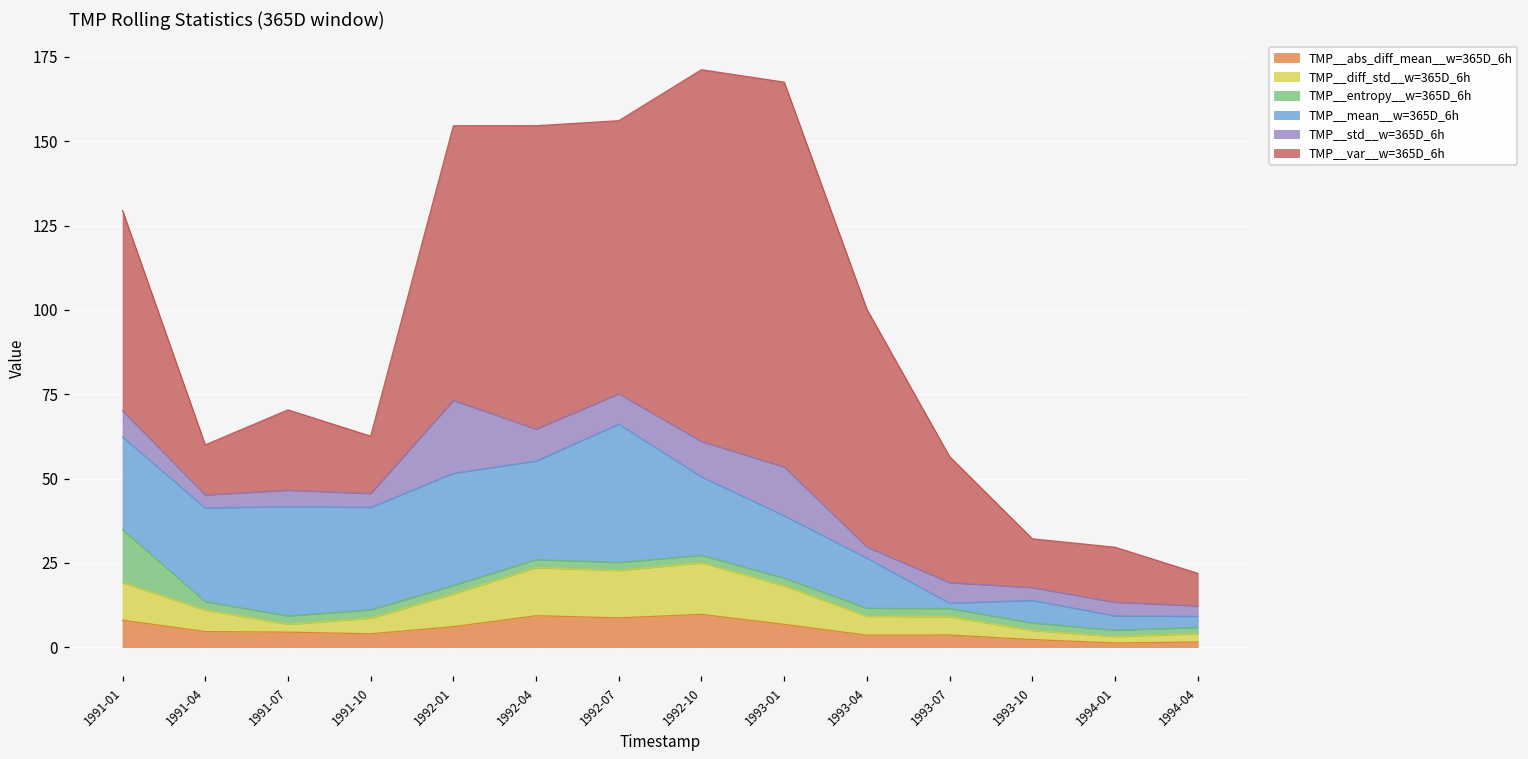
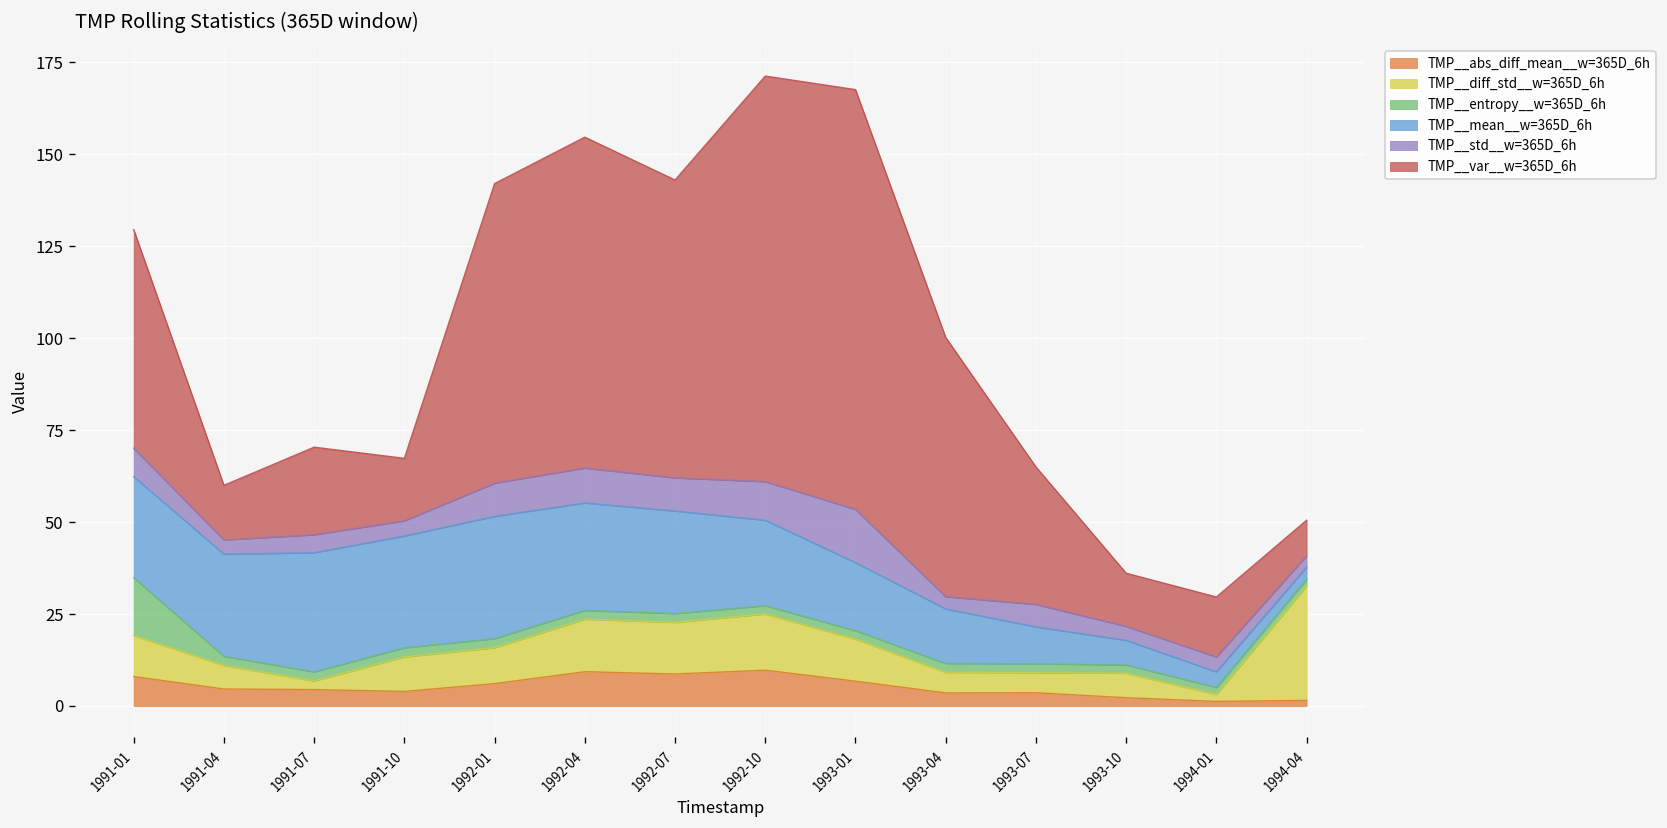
  {
    "TMP__diff_std__w=365D_6h": {
      "1991-01": 11,
      "1991-04": 6,
      "1991-07": 2,
-     "1991-10": 5,
+     "1991-10": 9,
      "1992-01": 10,
      "1992-04": 14,
      "1992-07": 14,
      "1992-10": 15,
      "1993-01": 11,
      "1993-04": 6,
      "1993-07": 5,
-     "1993-10": 3,
+     "1993-10": 7,
      "1994-01": 2,
-     "1994-04": 2
+     "1994-04": 31
    },
    "TMP__entropy__w=365D_6h": {
      "1991-01": 16,
      "1991-04": 2,
      "1991-07": 2,
      "1991-10": 2,
      "1992-01": 2,
      "1992-04": 2,
      "1992-07": 2,
      "1992-10": 2,
      "1993-01": 2,
      "1993-04": 2,
      "1993-07": 2,
      "1993-10": 2,
      "1994-01": 2,
      "1994-04": 2
    },
    "TMP__mean__w=365D_6h": {
      "1991-01": 27,
      "1991-04": 28,
      "1991-07": 32,
      "1991-10": 30,
      "1992-01": 33,
      "1992-04": 29,
-     "1992-07": 41,
+     "1992-07": 28,
      "1992-10": 23,
      "1993-01": 18,
      "1993-04": 15,
-     "1993-07": 2,
+     "1993-07": 10,
      "1993-10": 7,
      "1994-01": 4,
      "1994-04": 3
    },
    "TMP__std__w=365D_6h": {
      "1991-01": 8,
      "1991-04": 4,
      "1991-07": 5,
      "1991-10": 4,
-     "1992-01": 22,
+     "1992-01": 9,
      "1992-04": 9,
      "1992-07": 9,
      "1992-10": 10,
      "1993-01": 14,
      "1993-04": 3,
      "1993-07": 6,
      "1993-10": 4,
      "1994-01": 4,
      "1994-04": 3
    }
  }
